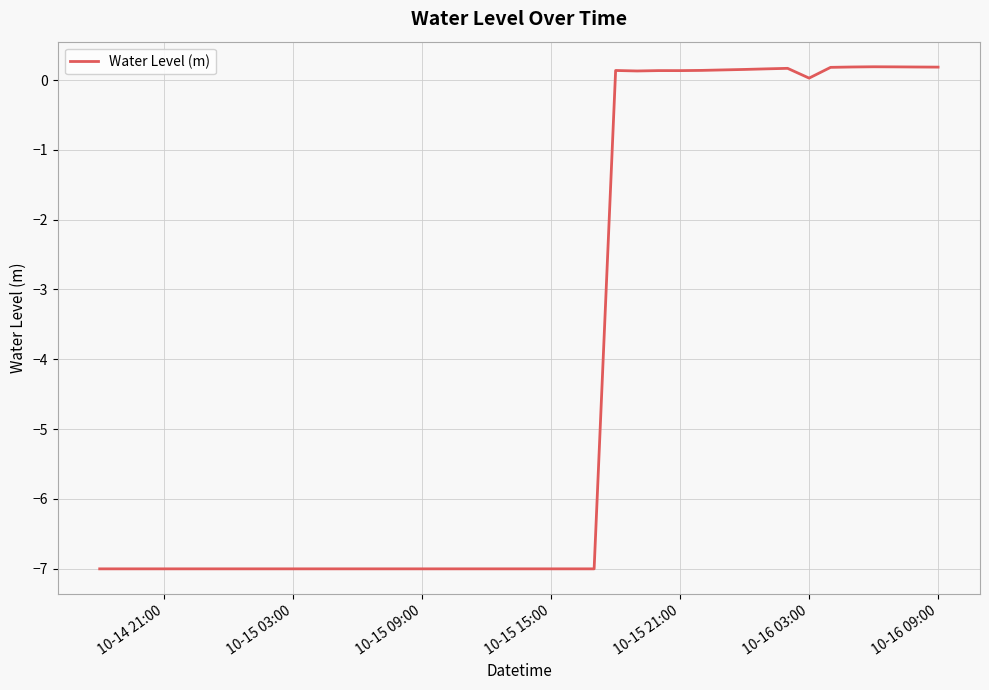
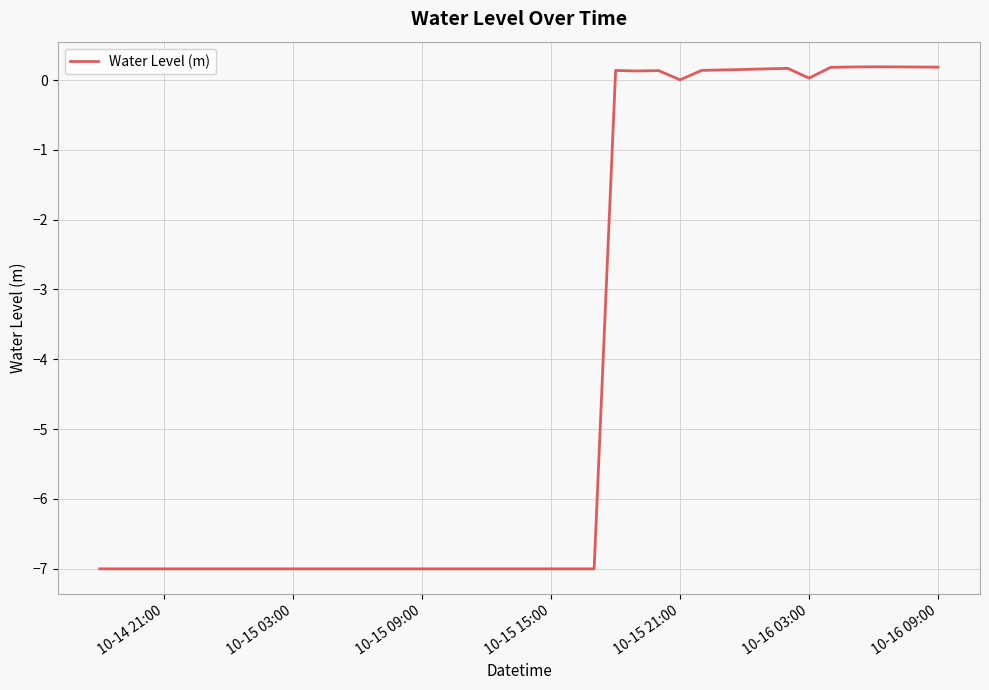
  {
    "10-14 21:00": -7.0,
    "10-15 03:00": -7.0,
    "10-15 09:00": -7.0,
    "10-15 15:00": -7.0,
-   "10-15 21:00": 0.1,
+   "10-15 21:00": 0.0,
    "10-16 03:00": 0.0,
    "10-16 09:00": 0.2
  }
